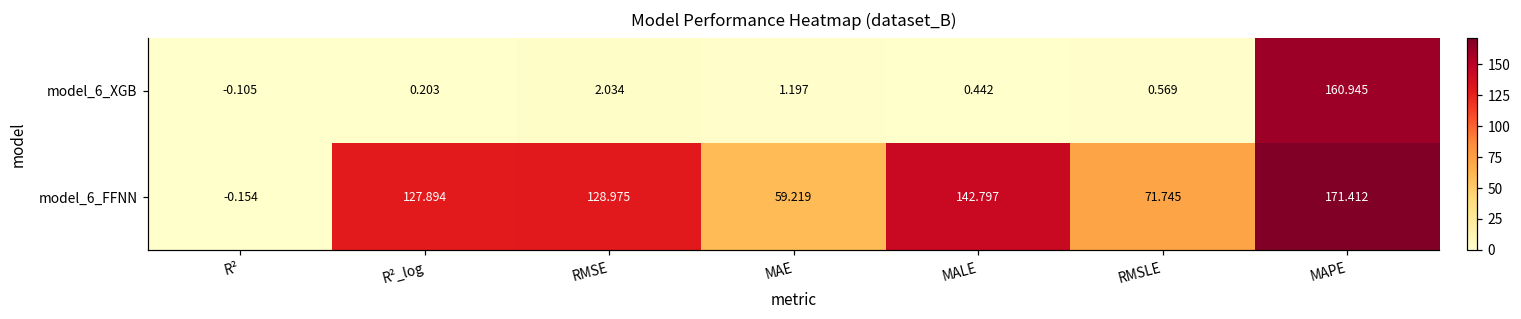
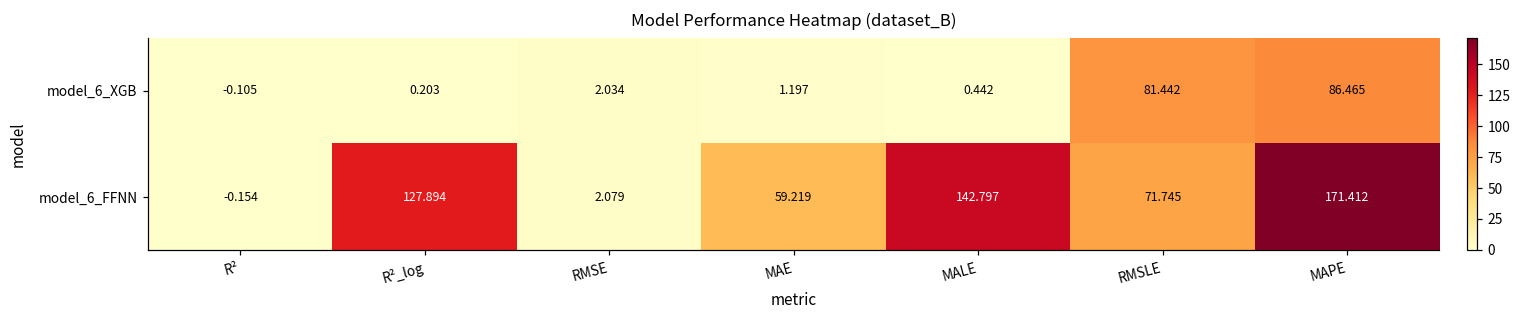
  {
    "model_6_XGB": {
      "R²": -0.105,
      "R²_log": 0.203,
      "RMSE": 2.034,
      "MAE": 1.197,
      "MALE": 0.442,
-     "RMSLE": 0.569,
-     "MAPE": 160.945
+     "RMSLE": 81.442,
+     "MAPE": 86.465
    },
    "model_6_FFNN": {
      "R²": -0.154,
      "R²_log": 127.894,
-     "RMSE": 128.975,
+     "RMSE": 2.079,
      "MAE": 59.219,
      "MALE": 142.797,
      "RMSLE": 71.745,
      "MAPE": 171.412
    }
  }
